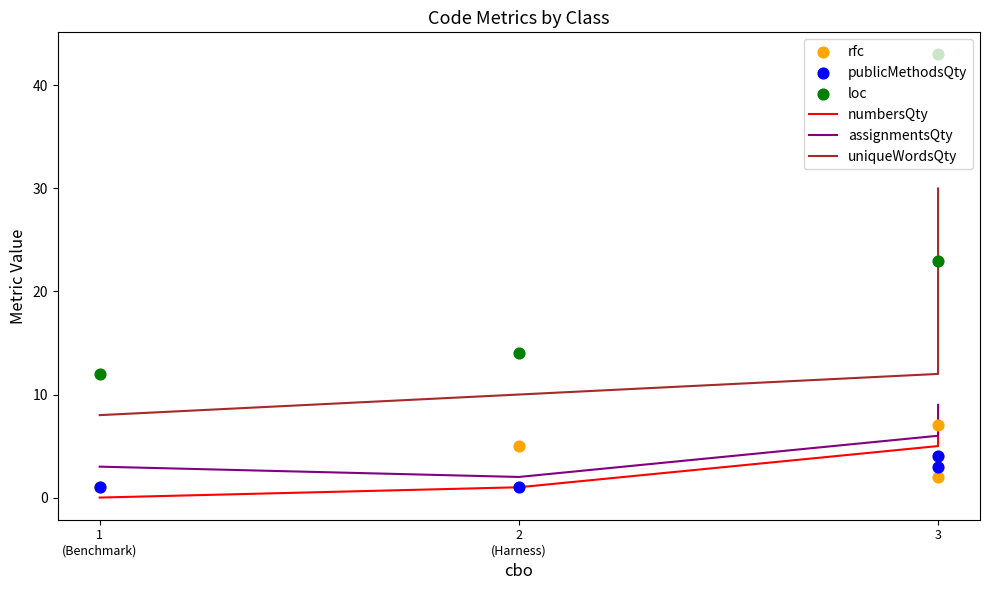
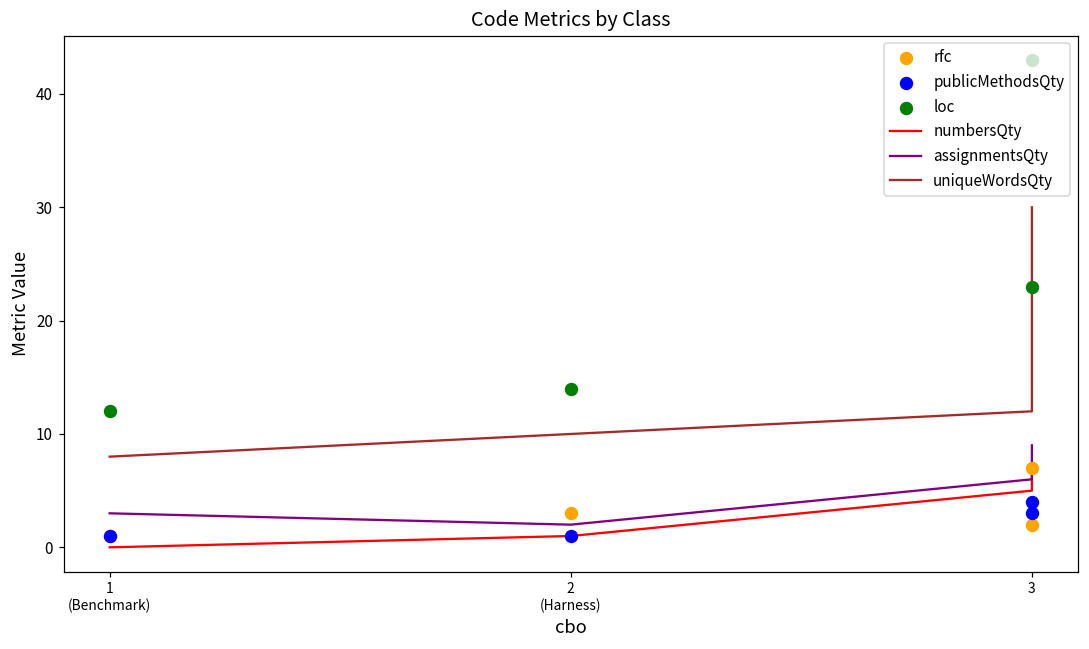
  {
    "rfc": {
-     "2 (Harness)": 5
+     "2 (Harness)": 3
    }
  }
